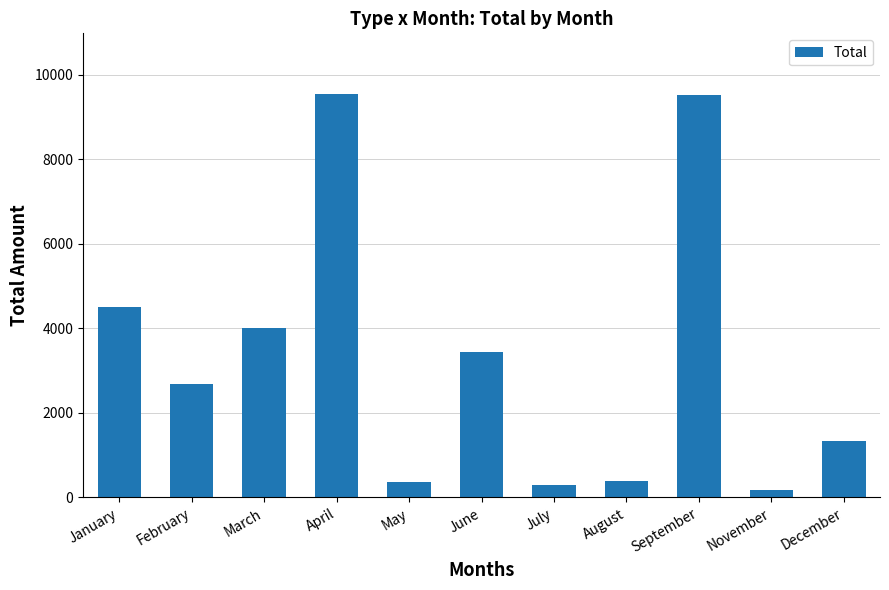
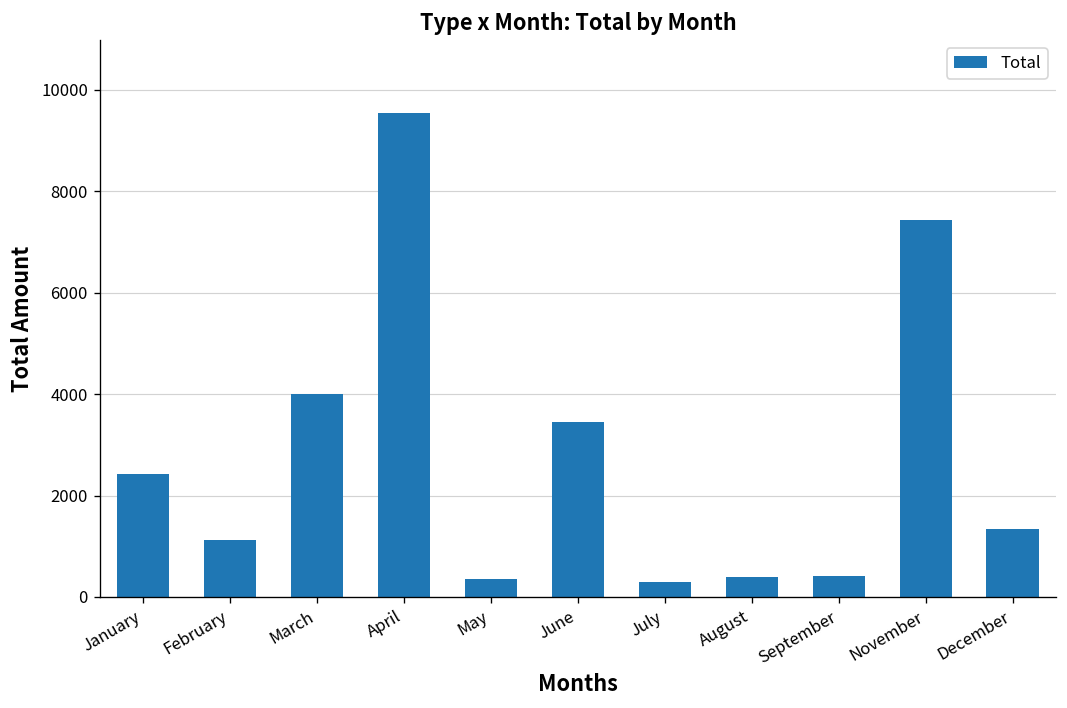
  {
-   "January": 4500,
-   "February": 2700,
+   "January": 2400,
+   "February": 1100,
    "March": 4000,
    "April": 9500,
    "May": 400,
    "June": 3400,
    "July": 300,
    "August": 400,
-   "September": 9500,
-   "November": 200,
+   "September": 400,
+   "November": 7400,
    "December": 1300
  }
